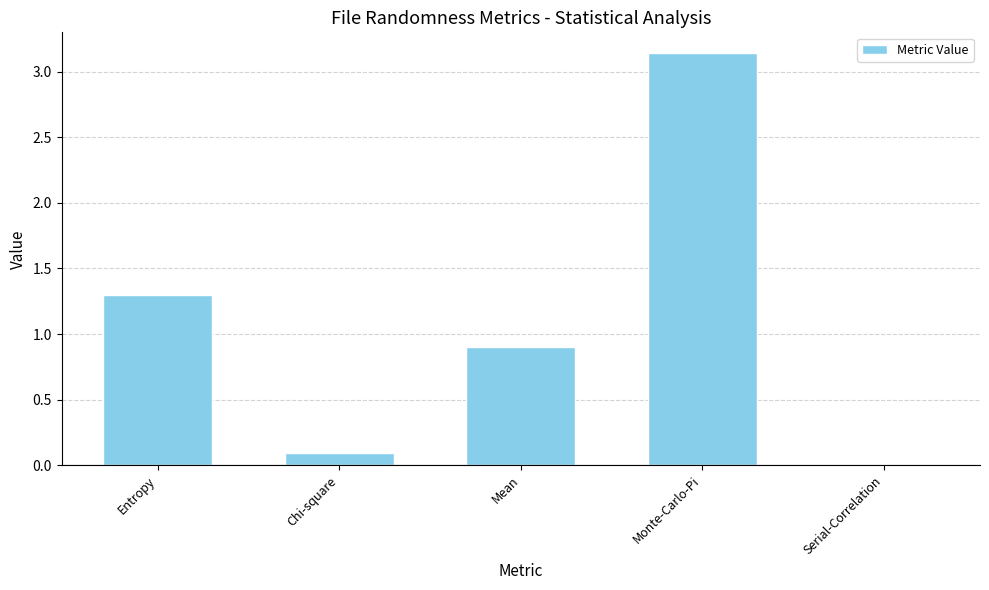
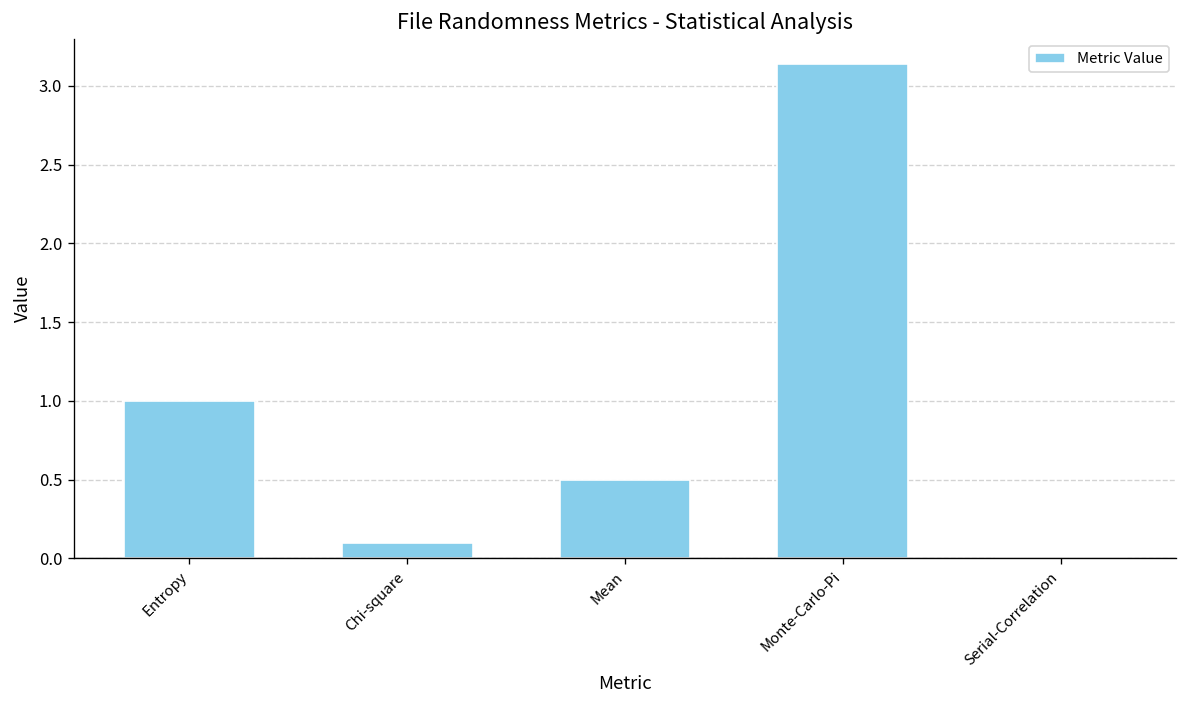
  {
-   "Entropy": 1.3,
+   "Entropy": 1.0,
    "Chi-square": 0.1,
-   "Mean": 0.9,
+   "Mean": 0.5,
    "Monte-Carlo-Pi": 3.14
  }
